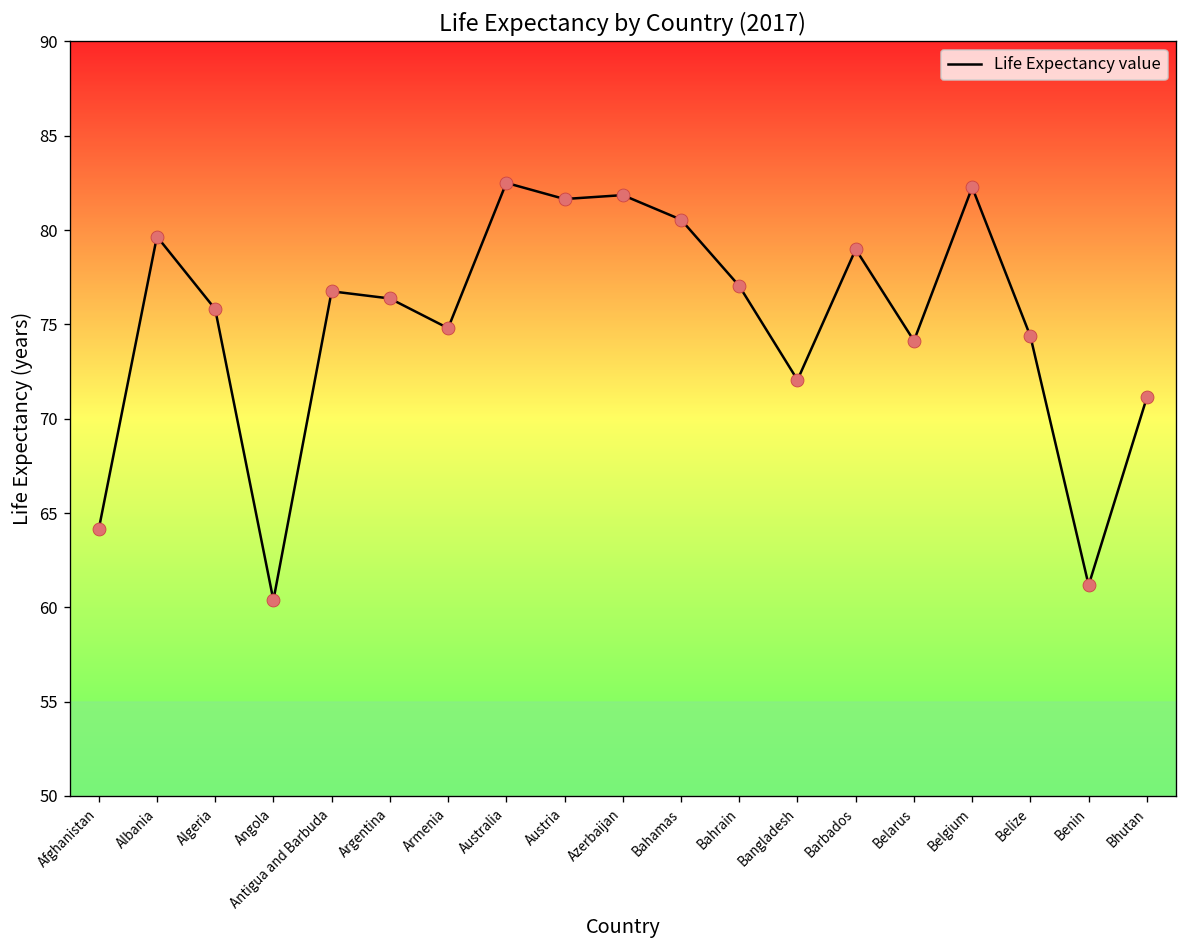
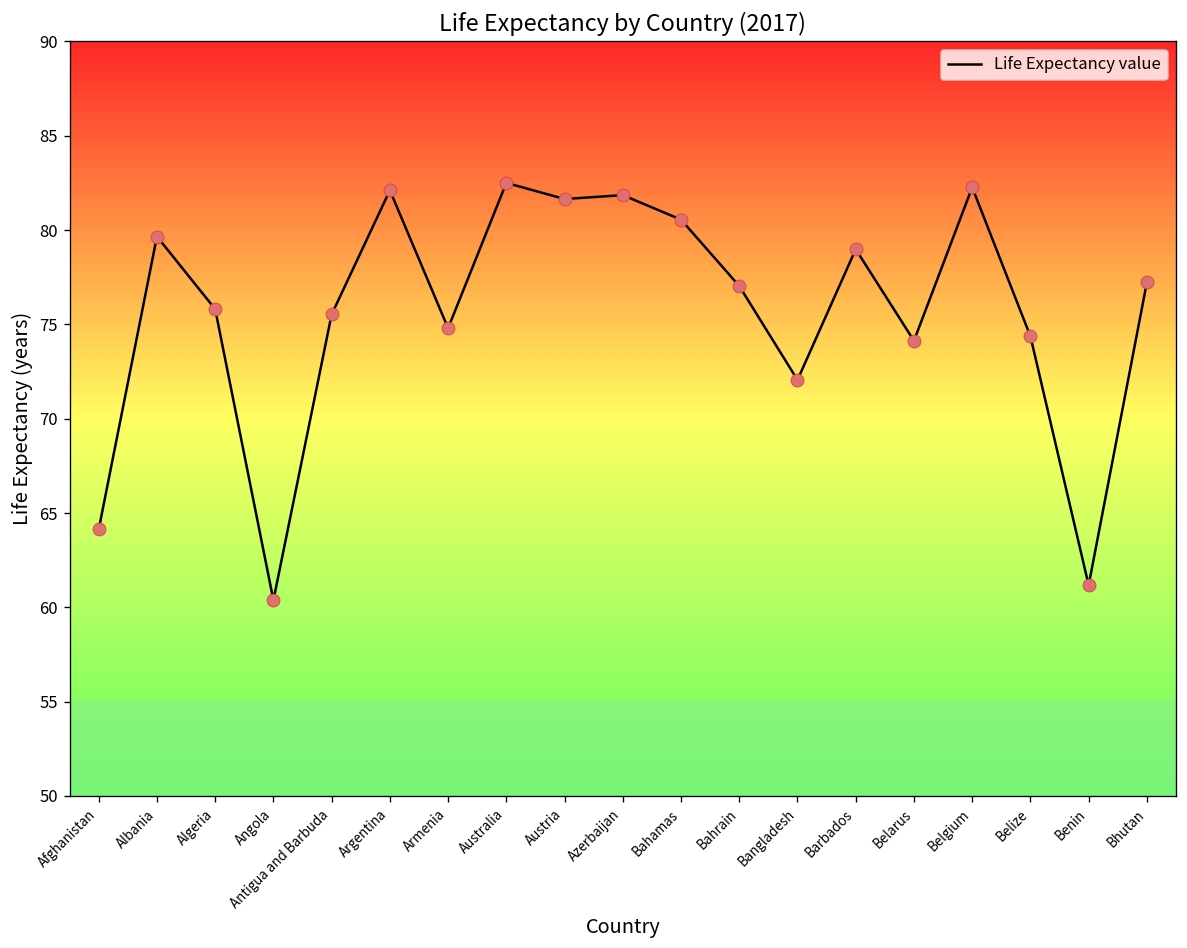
  {
    "Afghanistan": 64.1,
    "Albania": 79.7,
    "Algeria": 75.8,
    "Angola": 60.4,
-   "Antigua and Barbuda": 76.8,
-   "Argentina": 76.4,
+   "Antigua and Barbuda": 75.5,
+   "Argentina": 82.1,
    "Armenia": 74.8,
    "Australia": 82.5,
    "Austria": 81.6,
    "Azerbaijan": 81.9,
    "Bahamas": 80.6,
    "Bahrain": 77.0,
    "Bangladesh": 72.1,
    "Barbados": 79.0,
    "Belarus": 74.1,
    "Belgium": 82.3,
    "Belize": 74.4,
    "Benin": 61.2,
-   "Bhutan": 71.1
+   "Bhutan": 77.2
  }
